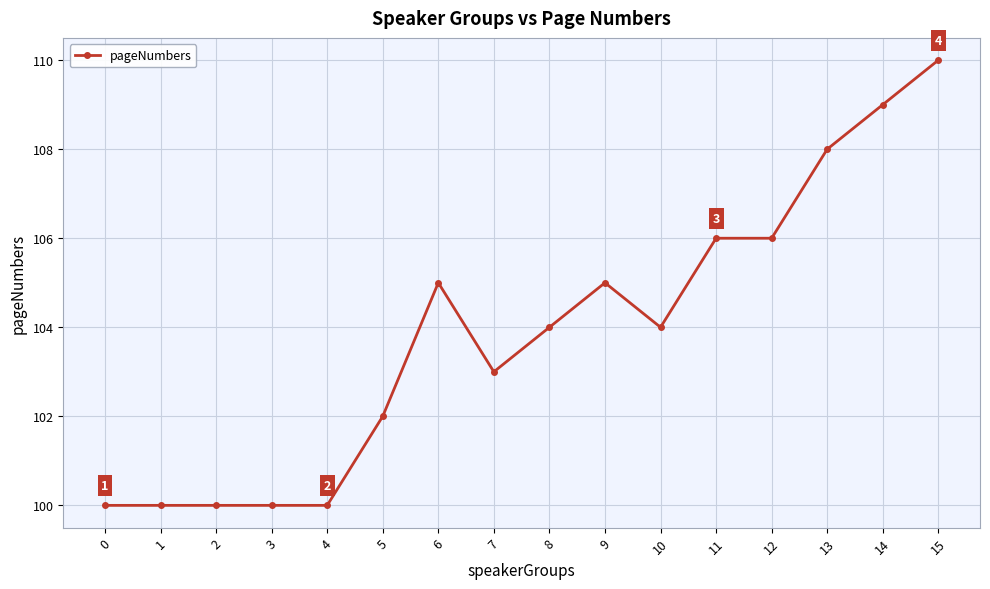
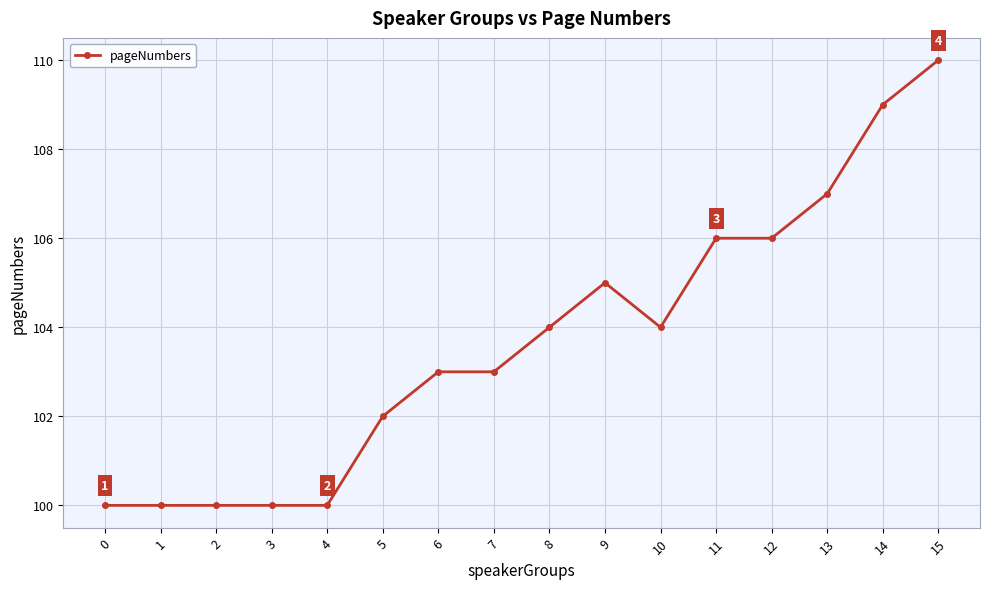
  {
    "1": 100,
    "2": 100,
    "3": 100,
    "5": 102,
-   "6": 105,
+   "6": 103,
    "7": 103,
    "8": 104,
    "9": 105,
    "10": 104,
    "12": 106,
-   "13": 108,
+   "13": 107,
    "14": 109
  }
